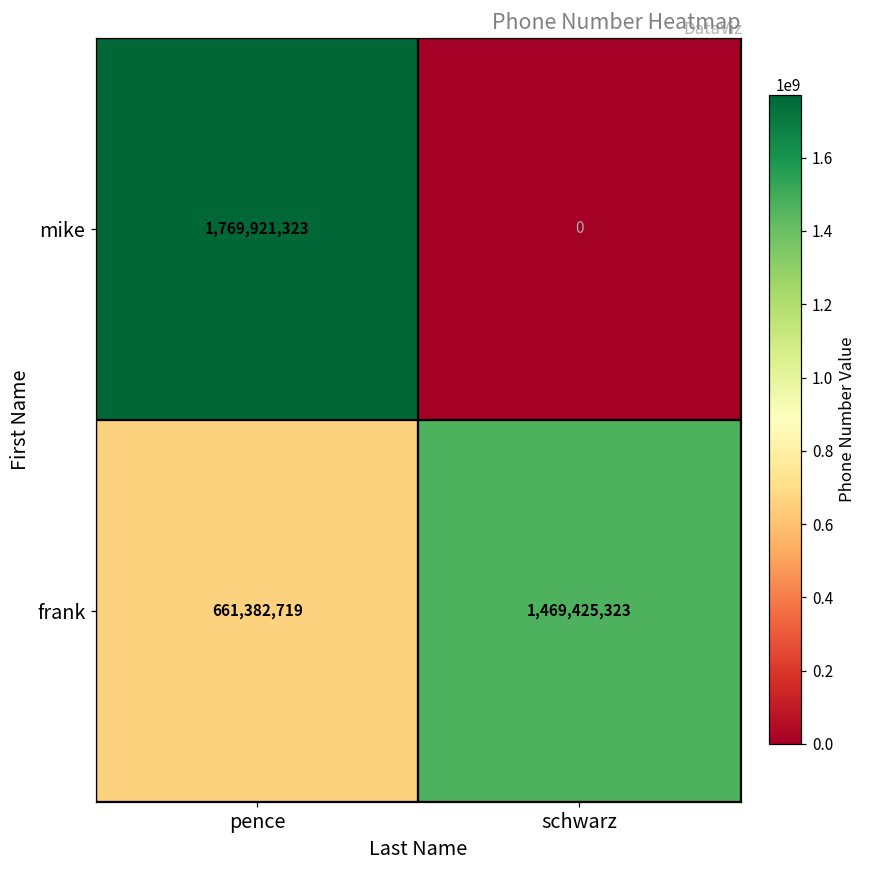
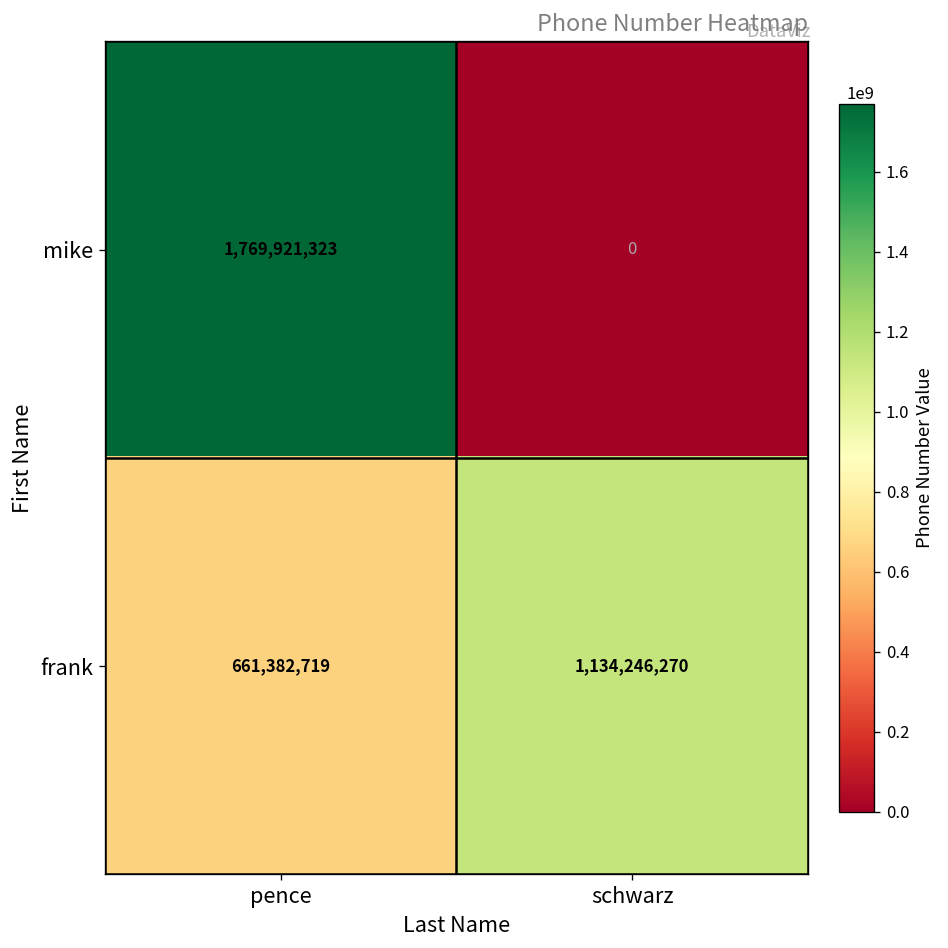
  {
    "mike": {
      "pence": "1,769,921,323",
      "schwarz": "0"
    },
    "frank": {
      "pence": "661,382,719",
-     "schwarz": "1,469,425,323"
+     "schwarz": "1,134,246,270"
    }
  }
